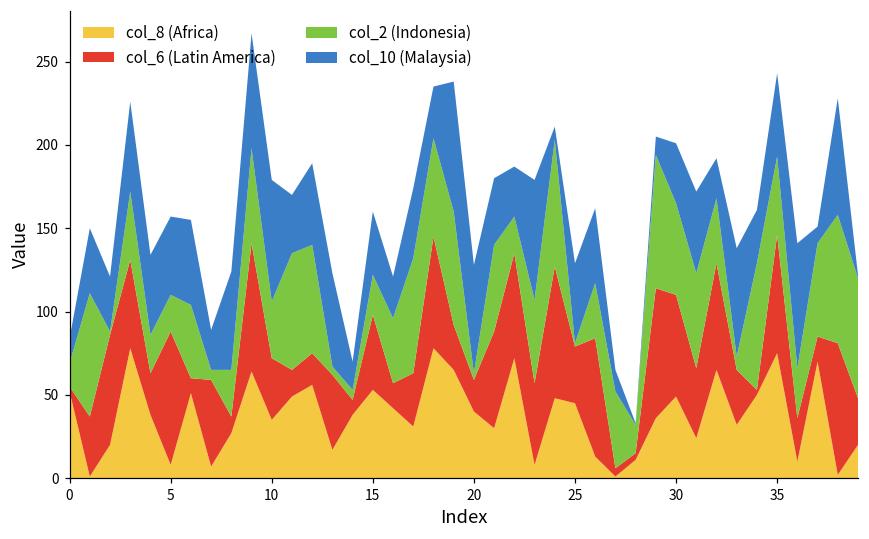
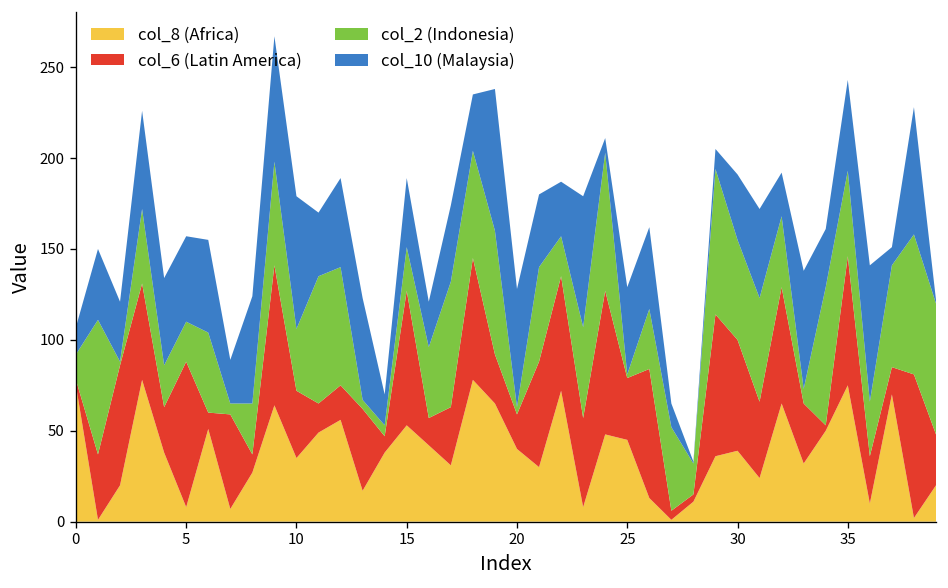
  {
    "col_8 (Africa)": {
-     "0": 52,
-     "30": 49
+     "0": 75,
+     "30": 39
    },
    "col_6 (Latin America)": {
-     "15": 45
+     "15": 74
    },
    "col_10 (Malaysia)": {
      "0": 15,
      "5": 47,
      "10": 73,
      "15": 38,
      "20": 65,
      "25": 48,
      "30": 36,
      "35": 50
    }
  }
